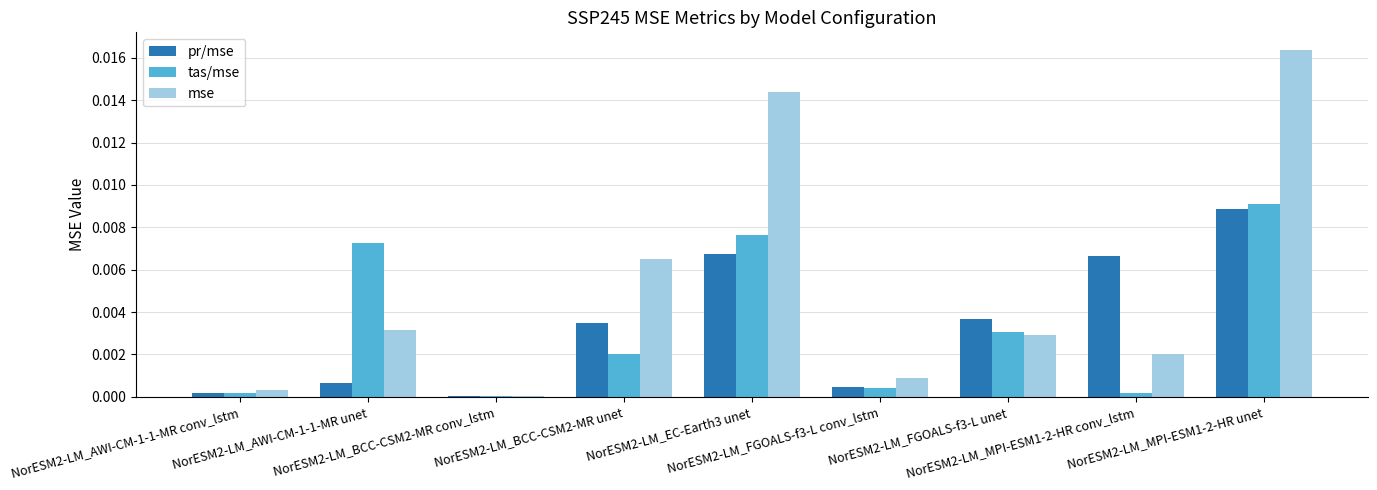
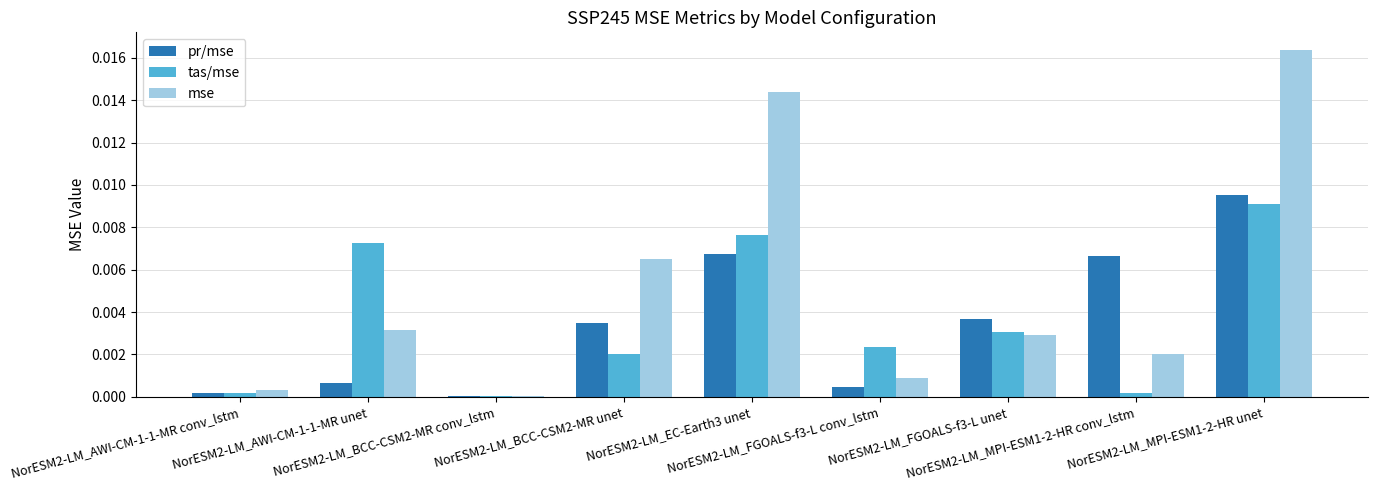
  {
    "pr/mse": {
      "NorESM2-LM_AWI-CM-1-1-MR conv_lstm": 0.0002,
      "NorESM2-LM_AWI-CM-1-1-MR unet": 0.0006,
      "NorESM2-LM_BCC-CSM2-MR unet": 0.0035,
      "NorESM2-LM_EC-Earth3 unet": 0.0067,
      "NorESM2-LM_FGOALS-f3-L conv_lstm": 0.0005,
      "NorESM2-LM_FGOALS-f3-L unet": 0.0037,
      "NorESM2-LM_MPI-ESM1-2-HR conv_lstm": 0.0067,
-     "NorESM2-LM_MPI-ESM1-2-HR unet": 0.0089
+     "NorESM2-LM_MPI-ESM1-2-HR unet": 0.0095
    },
    "tas/mse": {
      "NorESM2-LM_AWI-CM-1-1-MR conv_lstm": 0.0002,
      "NorESM2-LM_AWI-CM-1-1-MR unet": 0.0073,
      "NorESM2-LM_BCC-CSM2-MR unet": 0.0020,
      "NorESM2-LM_EC-Earth3 unet": 0.0077,
-     "NorESM2-LM_FGOALS-f3-L conv_lstm": 0.0004,
+     "NorESM2-LM_FGOALS-f3-L conv_lstm": 0.0024,
      "NorESM2-LM_FGOALS-f3-L unet": 0.0031,
      "NorESM2-LM_MPI-ESM1-2-HR conv_lstm": 0.0002,
      "NorESM2-LM_MPI-ESM1-2-HR unet": 0.0091
    },
    "mse": {
      "NorESM2-LM_AWI-CM-1-1-MR conv_lstm": 0.0003,
      "NorESM2-LM_AWI-CM-1-1-MR unet": 0.0031,
      "NorESM2-LM_BCC-CSM2-MR unet": 0.0065,
      "NorESM2-LM_EC-Earth3 unet": 0.0144,
      "NorESM2-LM_FGOALS-f3-L conv_lstm": 0.0009,
      "NorESM2-LM_FGOALS-f3-L unet": 0.0029,
      "NorESM2-LM_MPI-ESM1-2-HR conv_lstm": 0.0020,
      "NorESM2-LM_MPI-ESM1-2-HR unet": 0.0164
    }
  }
